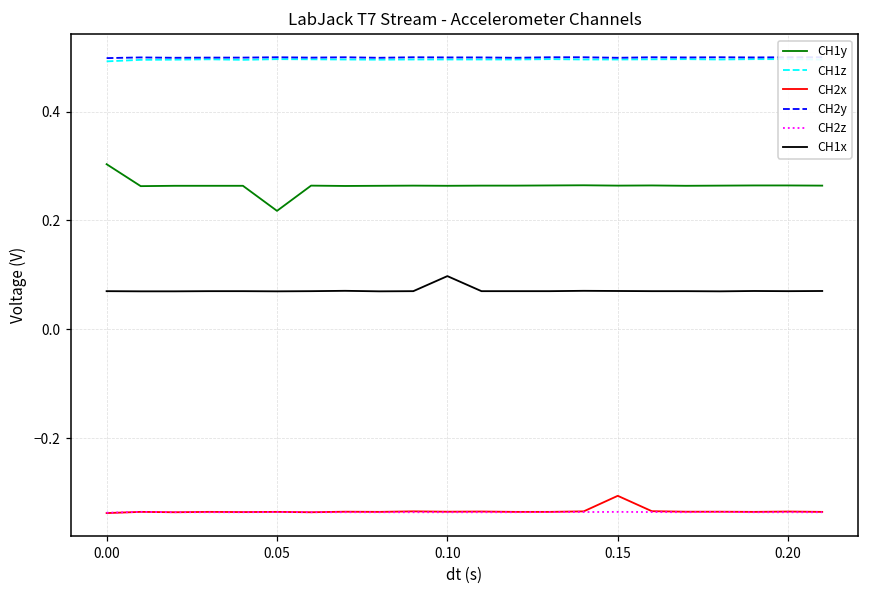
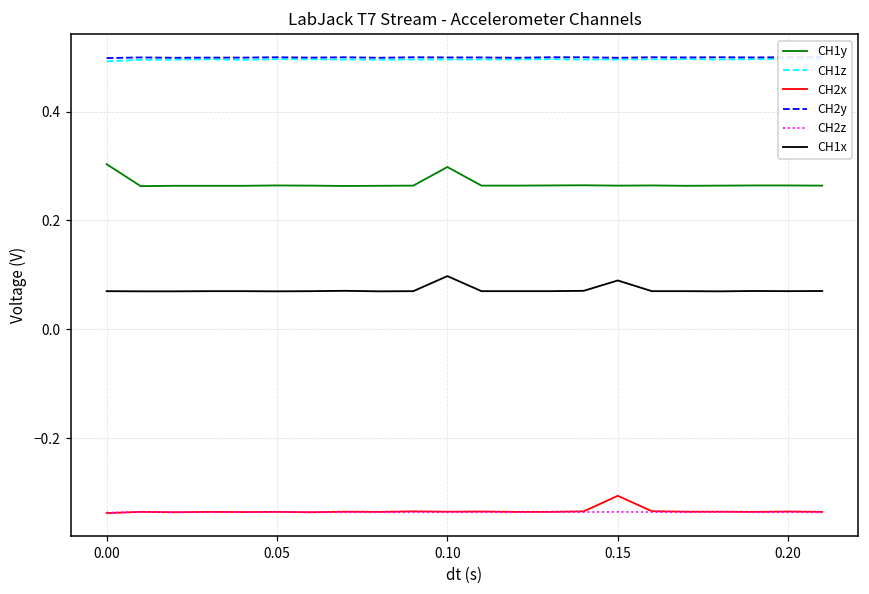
  {
    "CH1y": {
      "0.00": 0.30,
-     "0.05": 0.22,
-     "0.10": 0.26,
+     "0.05": 0.26,
+     "0.10": 0.30,
      "0.15": 0.26,
      "0.20": 0.26
    },
    "CH1z": {
      "0.00": 0.49
    },
    "CH2x": {
      "0.15": -0.31
    },
    "CH2y": {
      "0.00": 0.50
    },
    "CH2z": {
      "0.15": -0.34
    },
    "CH1x": {
      "0.00": 0.07,
      "0.05": 0.07,
      "0.10": 0.10,
-     "0.15": 0.07,
+     "0.15": 0.09,
      "0.20": 0.07
    }
  }
